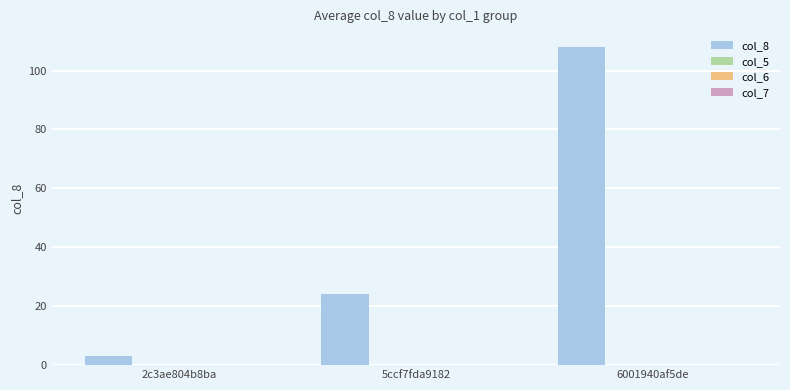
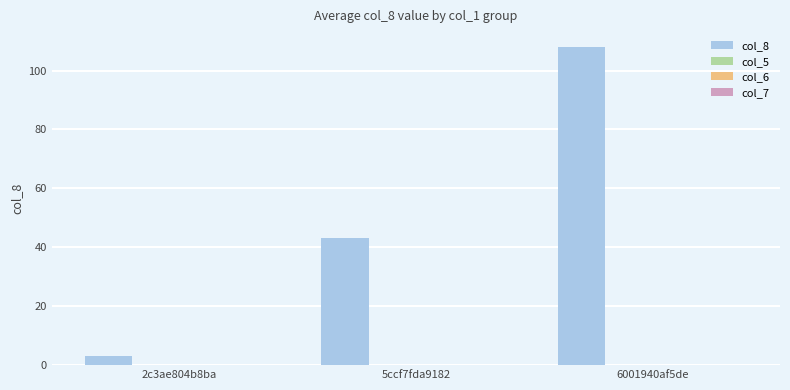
  {
    "col_8": {
      "2c3ae804b8ba": 3,
-     "5ccf7fda9182": 24,
+     "5ccf7fda9182": 43,
      "6001940af5de": 108
    },
    "col_5": {
      "2c3ae804b8ba": 0,
      "5ccf7fda9182": 0,
      "6001940af5de": 0
    },
    "col_6": {
      "2c3ae804b8ba": 0,
      "5ccf7fda9182": 0,
      "6001940af5de": 0
    },
    "col_7": {
      "2c3ae804b8ba": 0,
      "5ccf7fda9182": 0,
      "6001940af5de": 0
    }
  }
